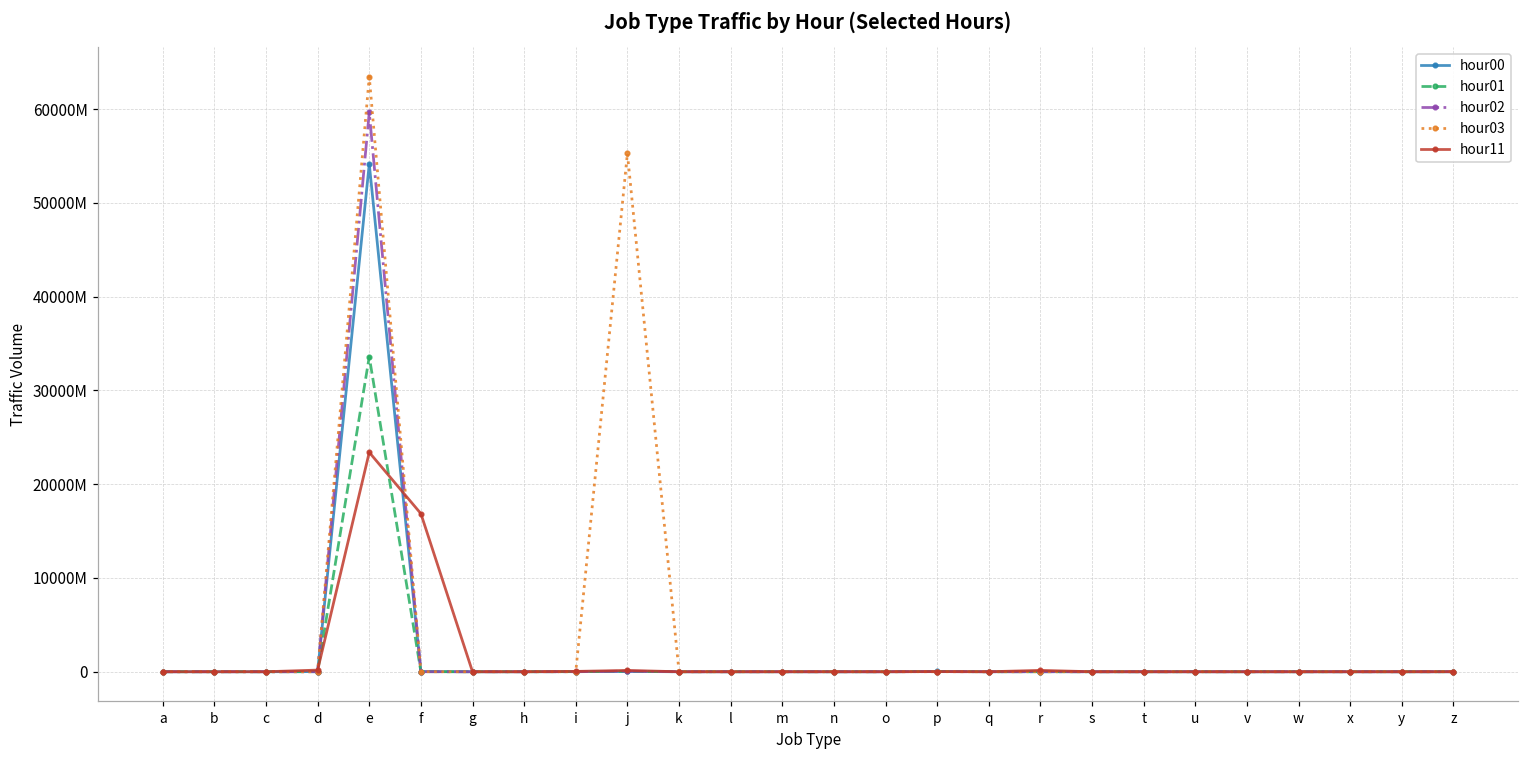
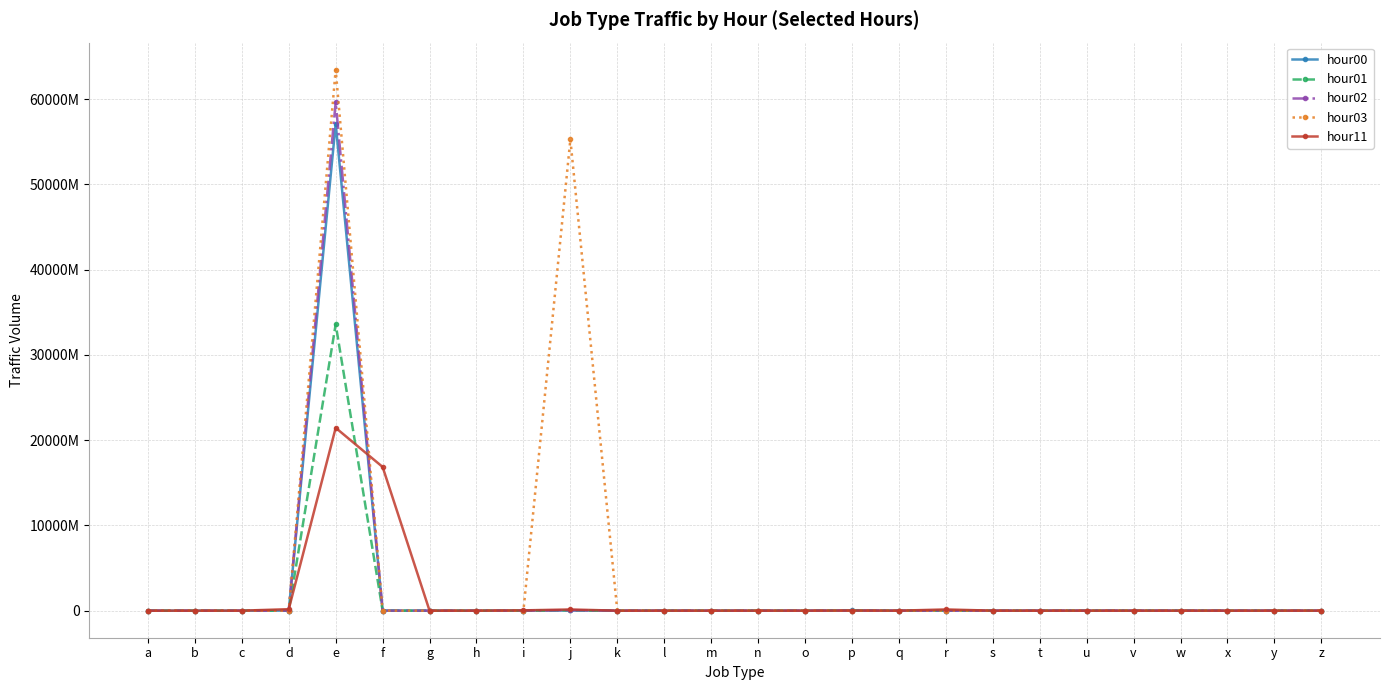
  {
    "hour00": {
-     "e": 54000000000
+     "e": 57000000000
    },
    "hour01": {
      "e": 34000000000
    },
    "hour02": {
      "e": 60000000000
    },
    "hour03": {
      "e": 63000000000,
      "j": 55000000000
    },
    "hour11": {
-     "e": 23000000000,
+     "e": 21000000000,
      "f": 17000000000
    }
  }
